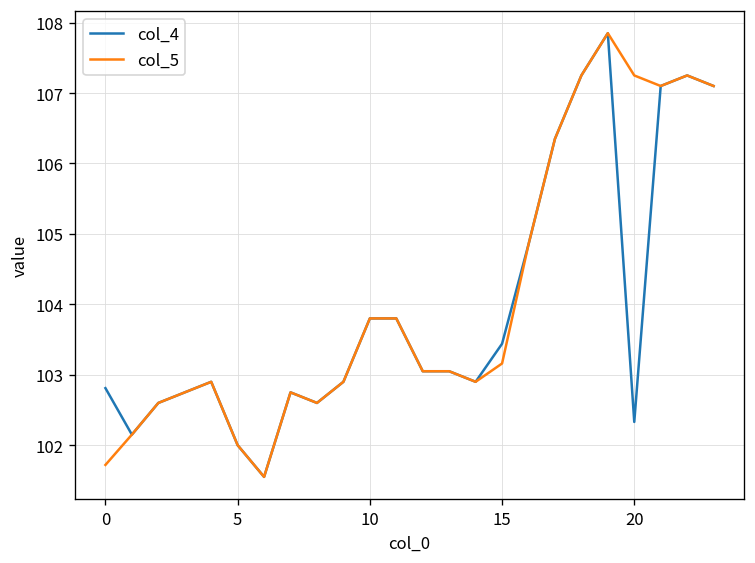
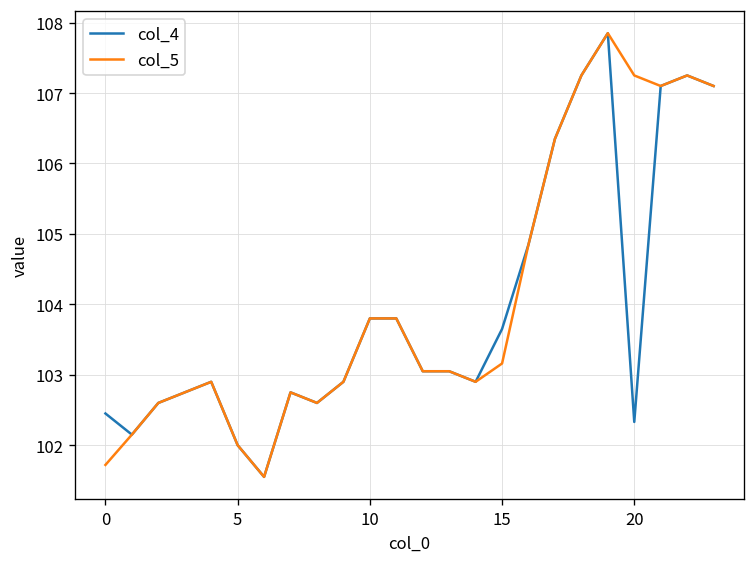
  {
    "col_4": {
-     "0": 102.8,
-     "15": 103.4,
+     "0": 102.5,
+     "15": 103.7,
      "20": 102.3
    },
    "col_5": {
      "0": 101.7,
      "15": 103.2,
      "20": 107.3
    }
  }
